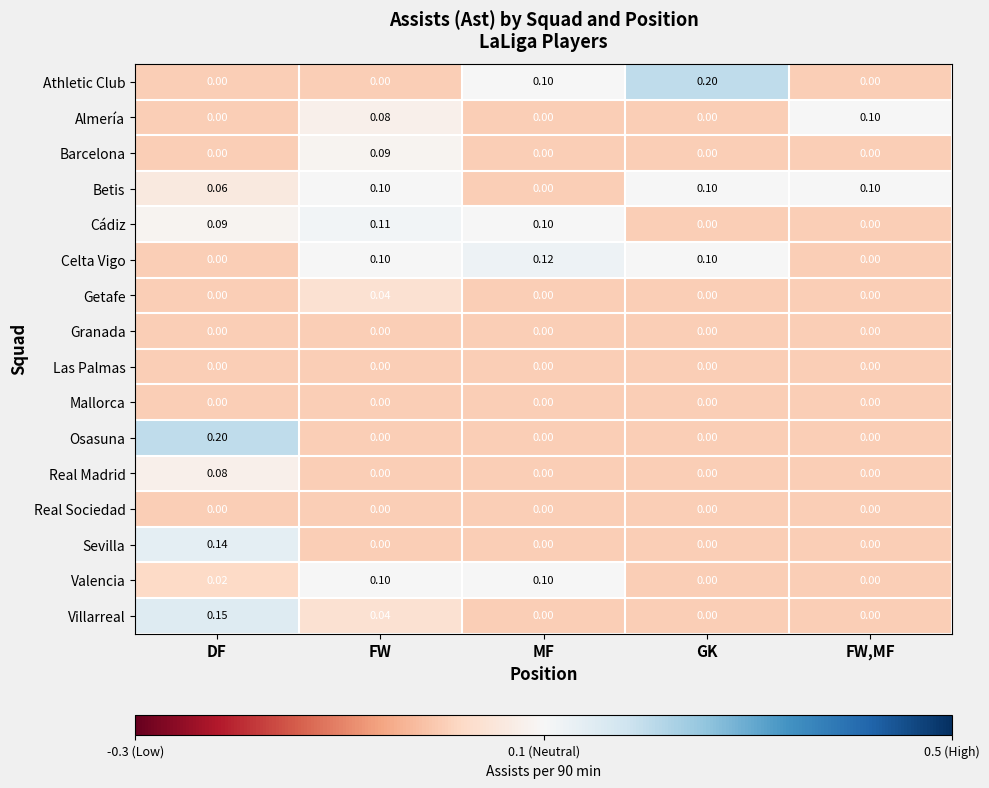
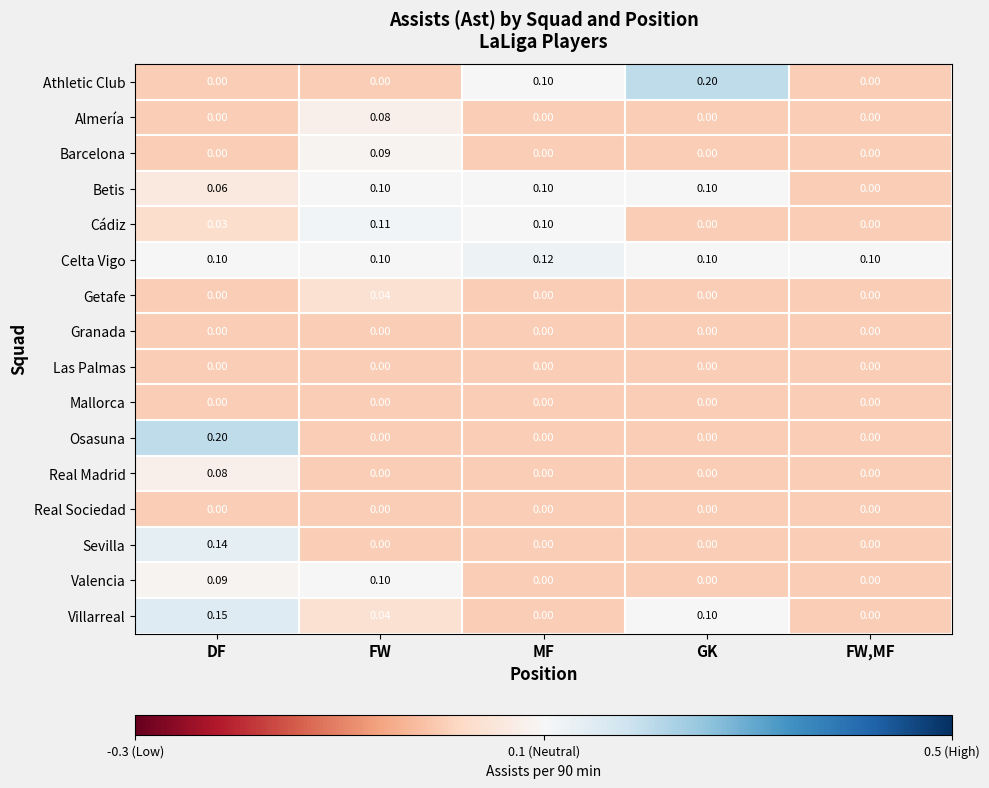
  {
    "Athletic Club": {
      "DF": 0.00,
      "FW": 0.00,
      "MF": 0.10,
      "GK": 0.20,
      "FW,MF": 0.00
    },
    "Almería": {
      "DF": 0.00,
      "FW": 0.08,
      "MF": 0.00,
      "GK": 0.00,
-     "FW,MF": 0.10
+     "FW,MF": 0.00
    },
    "Barcelona": {
      "DF": 0.00,
      "FW": 0.09,
      "MF": 0.00,
      "GK": 0.00,
      "FW,MF": 0.00
    },
    "Betis": {
      "DF": 0.06,
      "FW": 0.10,
-     "MF": 0.00,
+     "MF": 0.10,
      "GK": 0.10,
-     "FW,MF": 0.10
+     "FW,MF": 0.00
    },
    "Cádiz": {
-     "DF": 0.09,
+     "DF": 0.03,
      "FW": 0.11,
      "MF": 0.10,
      "GK": 0.00,
      "FW,MF": 0.00
    },
    "Celta Vigo": {
-     "DF": 0.00,
+     "DF": 0.10,
      "FW": 0.10,
      "MF": 0.12,
      "GK": 0.10,
-     "FW,MF": 0.00
+     "FW,MF": 0.10
    },
    "Getafe": {
      "DF": 0.00,
      "MF": 0.00,
      "GK": 0.00,
      "FW,MF": 0.00
    },
    "Granada": {
      "DF": 0.00,
      "FW": 0.00,
      "MF": 0.00,
      "GK": 0.00,
      "FW,MF": 0.00
    },
    "Las Palmas": {
      "DF": 0.00,
      "FW": 0.00,
      "MF": 0.00,
      "GK": 0.00,
      "FW,MF": 0.00
    },
    "Mallorca": {
      "DF": 0.00,
      "FW": 0.00,
      "MF": 0.00,
      "GK": 0.00,
      "FW,MF": 0.00
    },
    "Osasuna": {
      "DF": 0.20,
      "FW": 0.00,
      "MF": 0.00,
      "GK": 0.00,
      "FW,MF": 0.00
    },
    "Real Madrid": {
      "DF": 0.08,
      "FW": 0.00,
      "MF": 0.00,
      "GK": 0.00,
      "FW,MF": 0.00
    },
    "Real Sociedad": {
      "DF": 0.00,
      "FW": 0.00,
      "MF": 0.00,
      "GK": 0.00,
      "FW,MF": 0.00
    },
    "Sevilla": {
      "DF": 0.14,
      "FW": 0.00,
      "MF": 0.00,
      "GK": 0.00,
      "FW,MF": 0.00
    },
    "Valencia": {
-     "DF": 0.02,
+     "DF": 0.09,
      "FW": 0.10,
-     "MF": 0.10,
+     "MF": 0.00,
      "GK": 0.00,
      "FW,MF": 0.00
    },
    "Villarreal": {
      "DF": 0.15,
      "MF": 0.00,
-     "GK": 0.00,
+     "GK": 0.10,
      "FW,MF": 0.00
    }
  }
